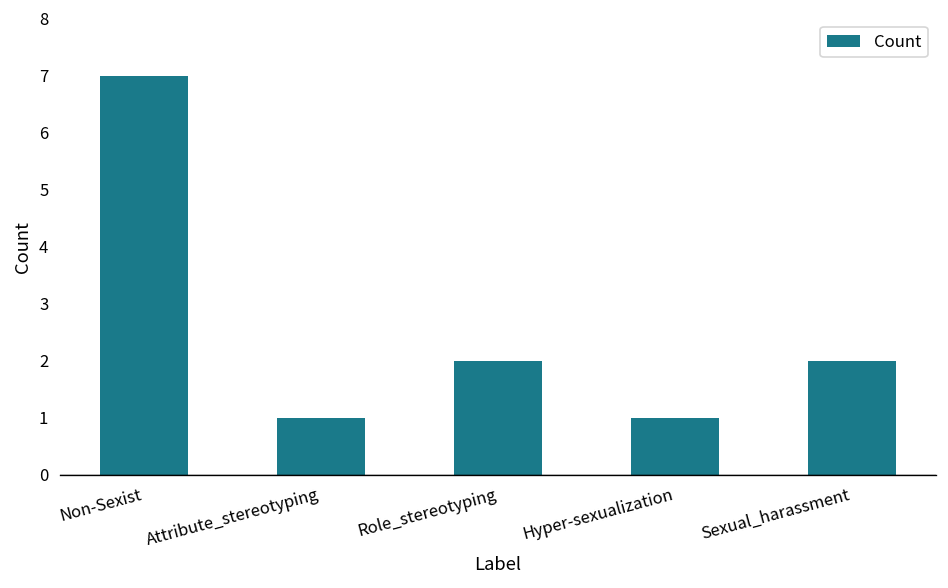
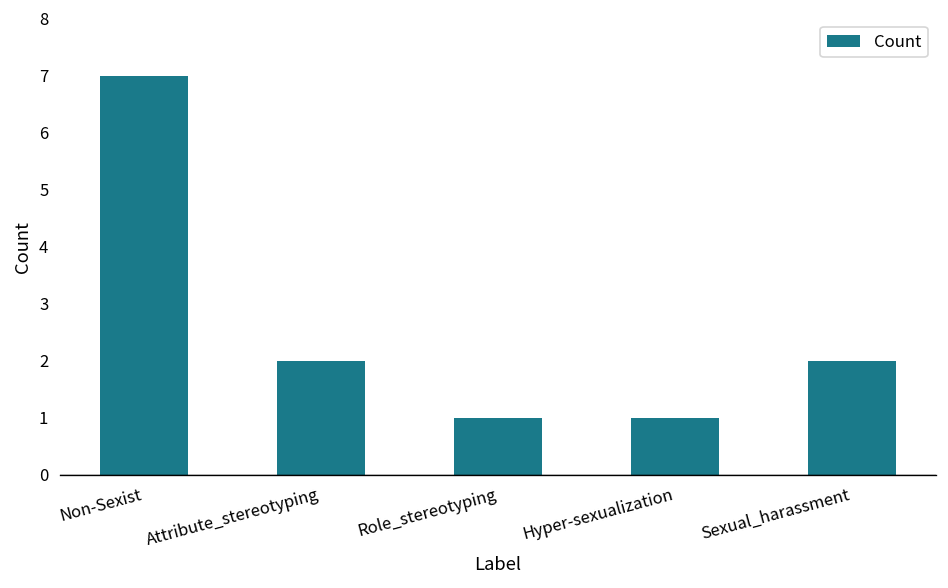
  {
    "Non-Sexist": 7,
-   "Attribute_stereotyping": 1,
-   "Role_stereotyping": 2,
+   "Attribute_stereotyping": 2,
+   "Role_stereotyping": 1,
    "Hyper-sexualization": 1,
    "Sexual_harassment": 2
  }
